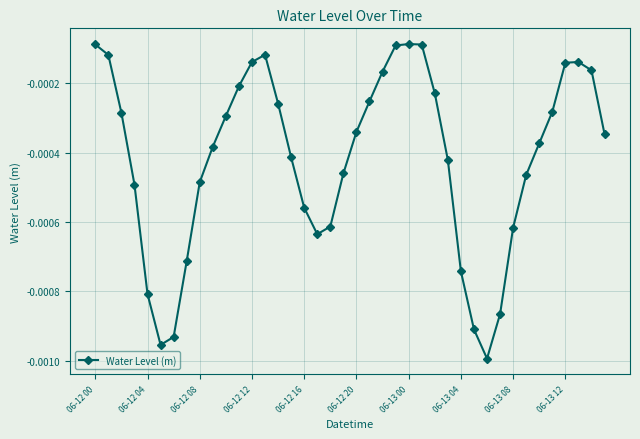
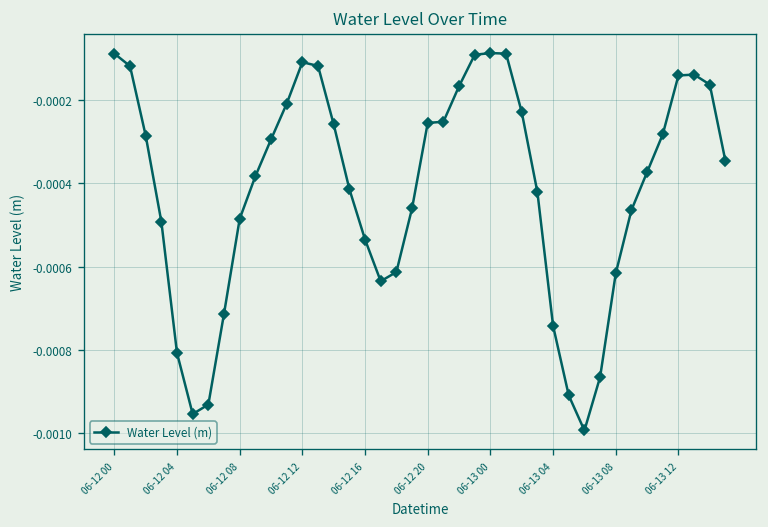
  {
    "06-12 00": -0.00009,
    "06-12 04": -0.00081,
    "06-12 08": -0.00049,
-   "06-12 12": -0.00014,
-   "06-12 16": -0.00056,
-   "06-12 20": -0.00034,
+   "06-12 12": -0.00011,
+   "06-12 16": -0.00054,
+   "06-12 20": -0.00026,
    "06-13 00": -0.00009,
    "06-13 04": -0.00074,
    "06-13 08": -0.00062,
    "06-13 12": -0.00014
  }
